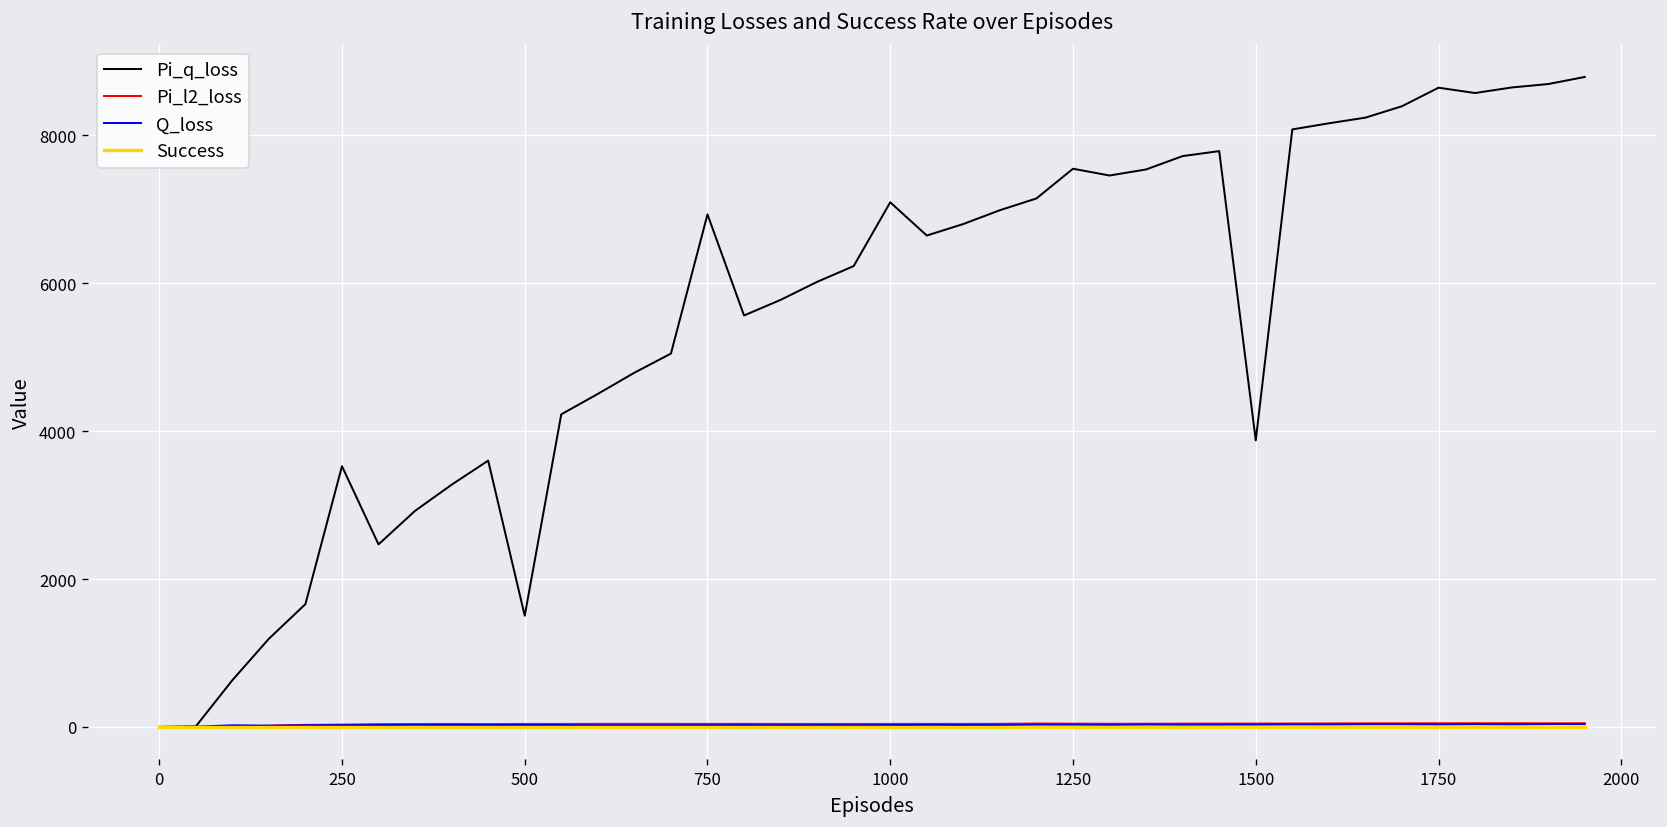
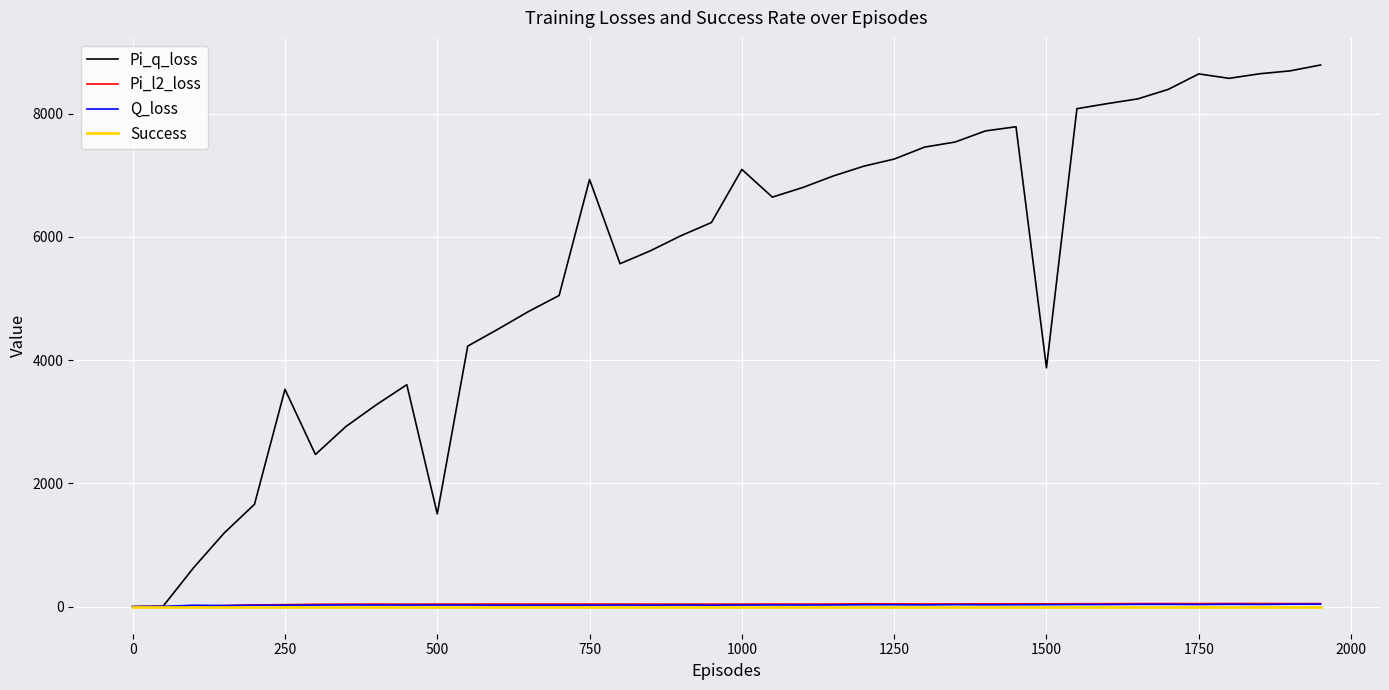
  {
    "Pi_q_loss": {
      "250": 3500,
      "500": 1500,
      "750": 6900,
      "1000": 7100,
-     "1250": 7600,
+     "1250": 7300,
      "1500": 3900,
      "1750": 8600
    }
  }
